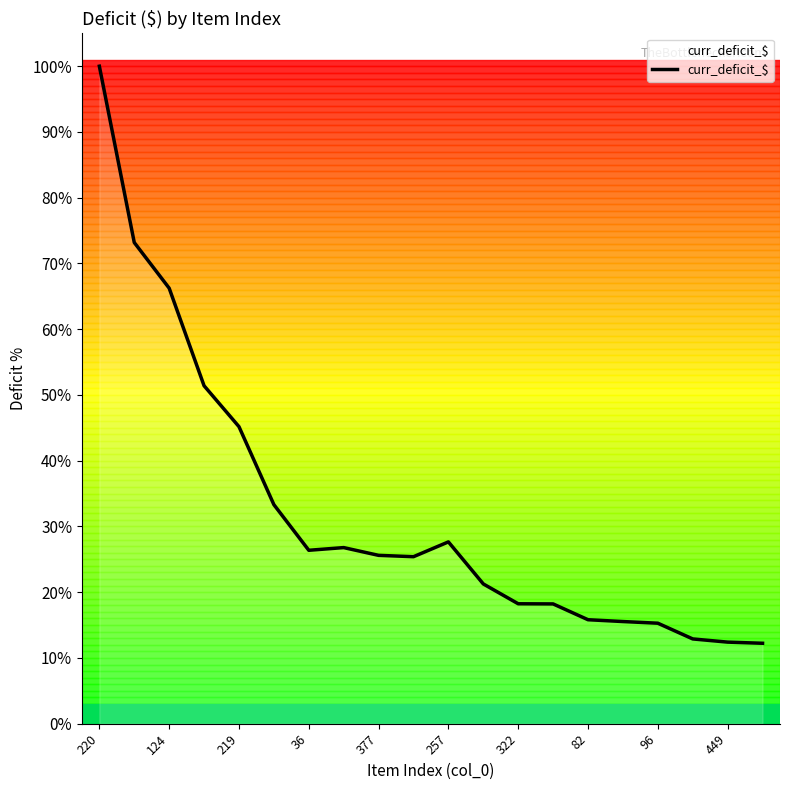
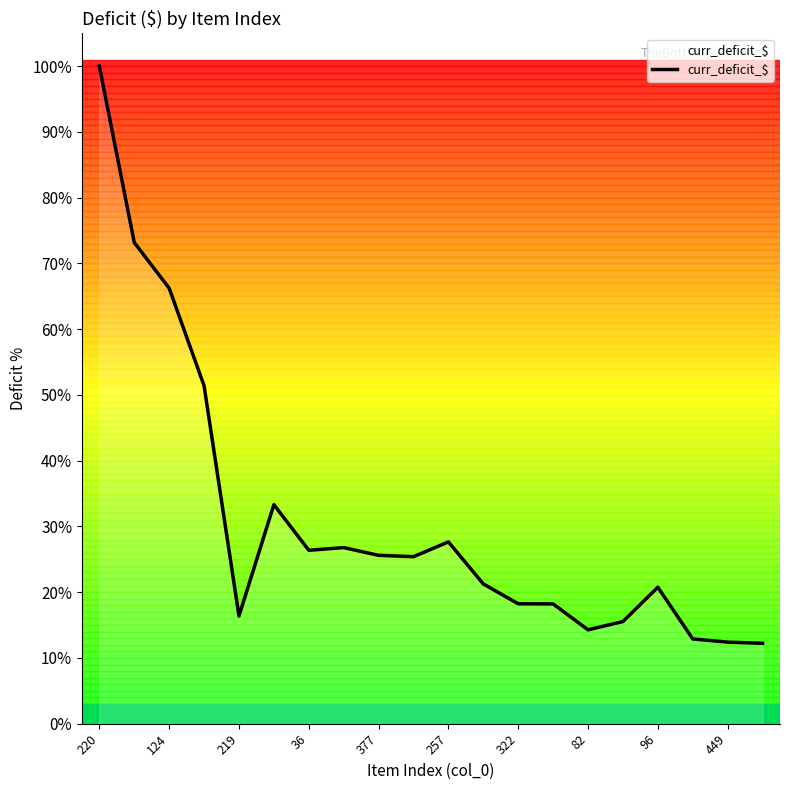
  {
    "220": "100%",
    "124": "66%",
-   "219": "45%",
+   "219": "16%",
    "36": "26%",
    "377": "26%",
    "257": "28%",
    "322": "18%",
-   "82": "16%",
-   "96": "15%",
+   "82": "14%",
+   "96": "21%",
    "449": "12%"
  }
